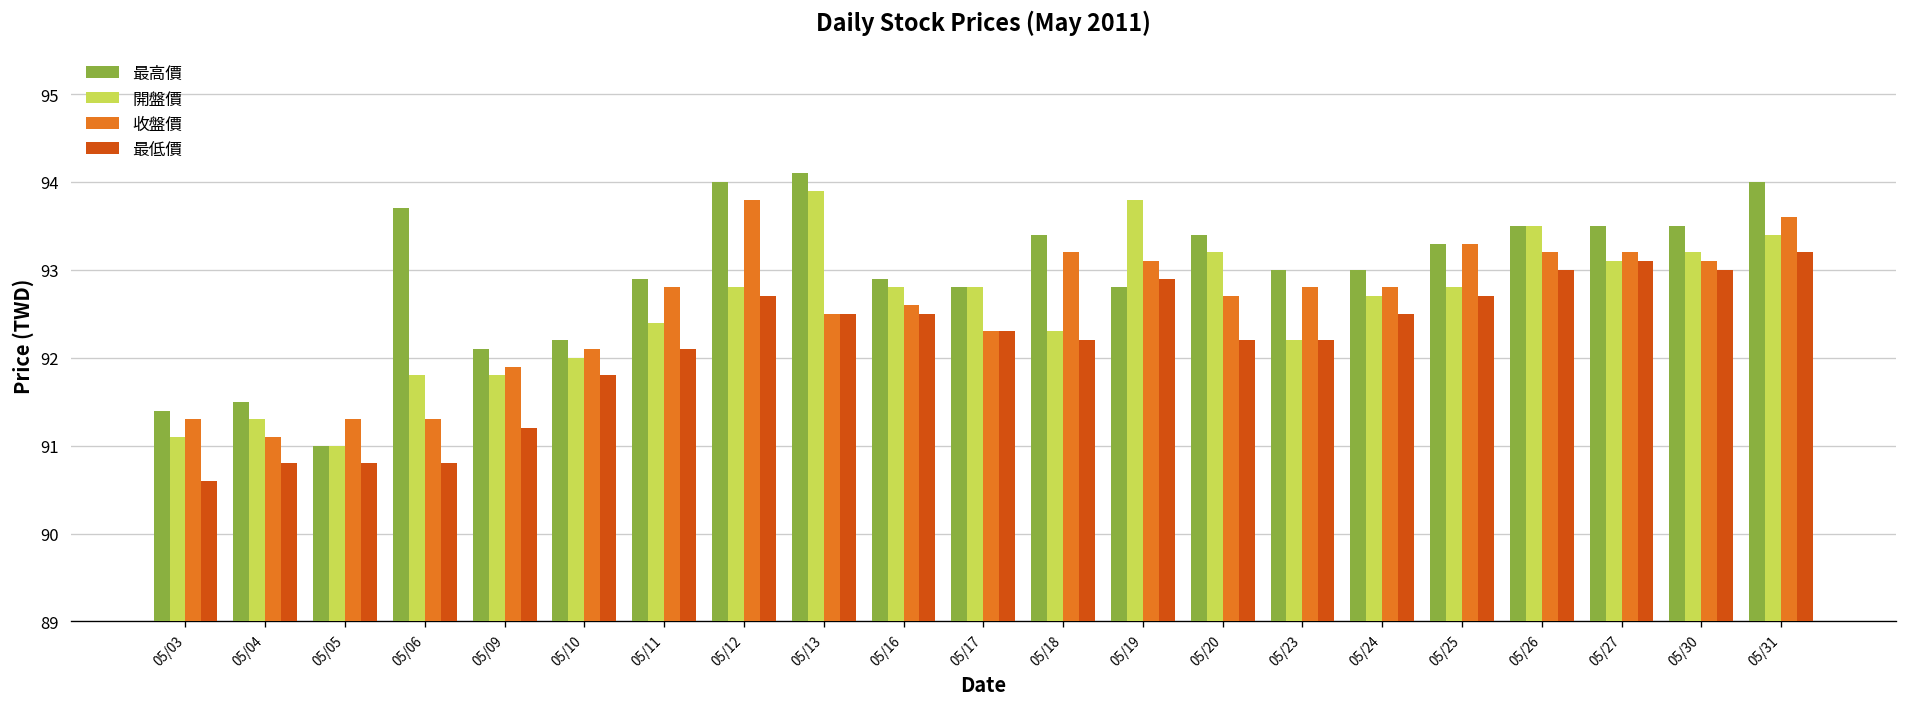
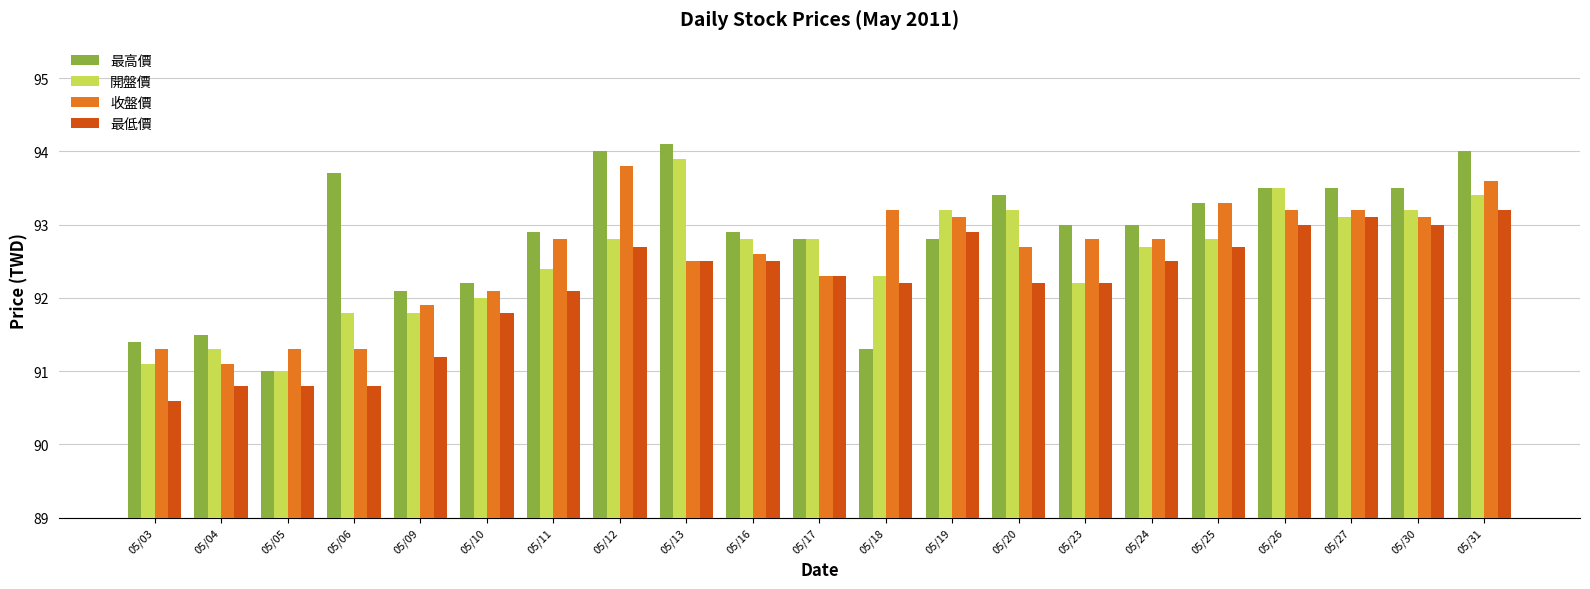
  {
    "最高價": {
      "05/03": 91.4,
      "05/04": 91.5,
      "05/05": 91.0,
      "05/06": 93.7,
      "05/09": 92.1,
      "05/10": 92.2,
      "05/11": 92.9,
      "05/12": 94.0,
      "05/13": 94.1,
      "05/16": 92.9,
      "05/17": 92.8,
-     "05/18": 93.4,
+     "05/18": 91.3,
      "05/19": 92.8,
      "05/20": 93.4,
      "05/23": 93.0,
      "05/24": 93.0,
      "05/25": 93.3,
      "05/26": 93.5,
      "05/27": 93.5,
      "05/30": 93.5,
      "05/31": 94.0
    },
    "開盤價": {
      "05/03": 91.1,
      "05/04": 91.3,
      "05/05": 91.0,
      "05/06": 91.8,
      "05/09": 91.8,
      "05/10": 92.0,
      "05/11": 92.4,
      "05/12": 92.8,
      "05/13": 93.9,
      "05/16": 92.8,
      "05/17": 92.8,
      "05/18": 92.3,
-     "05/19": 93.8,
+     "05/19": 93.2,
      "05/20": 93.2,
      "05/23": 92.2,
      "05/24": 92.7,
      "05/25": 92.8,
      "05/26": 93.5,
      "05/27": 93.1,
      "05/30": 93.2,
      "05/31": 93.4
    }
  }
